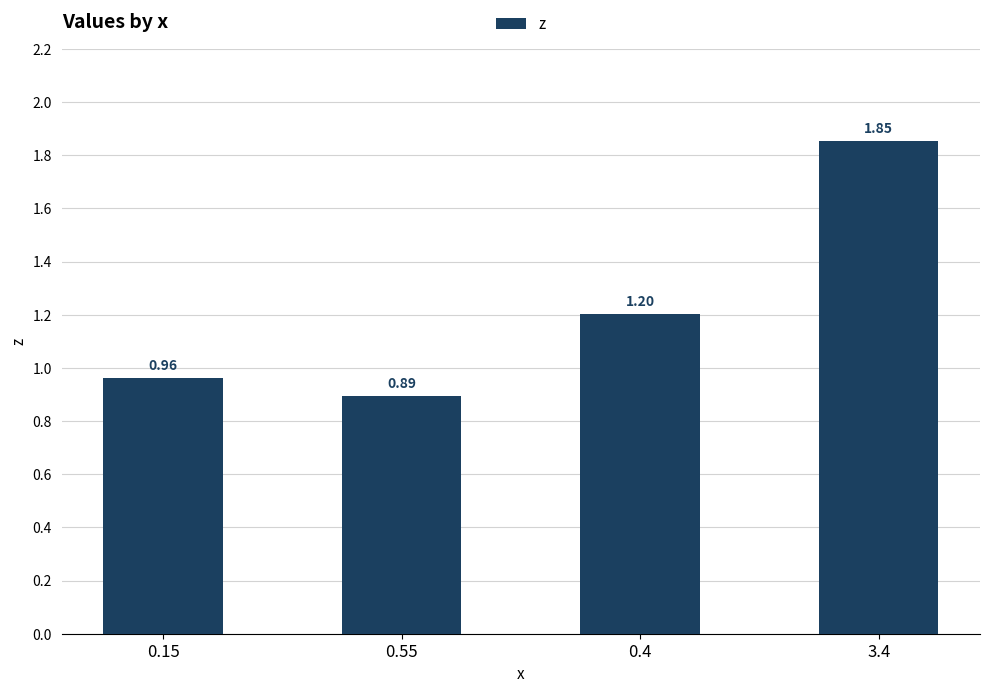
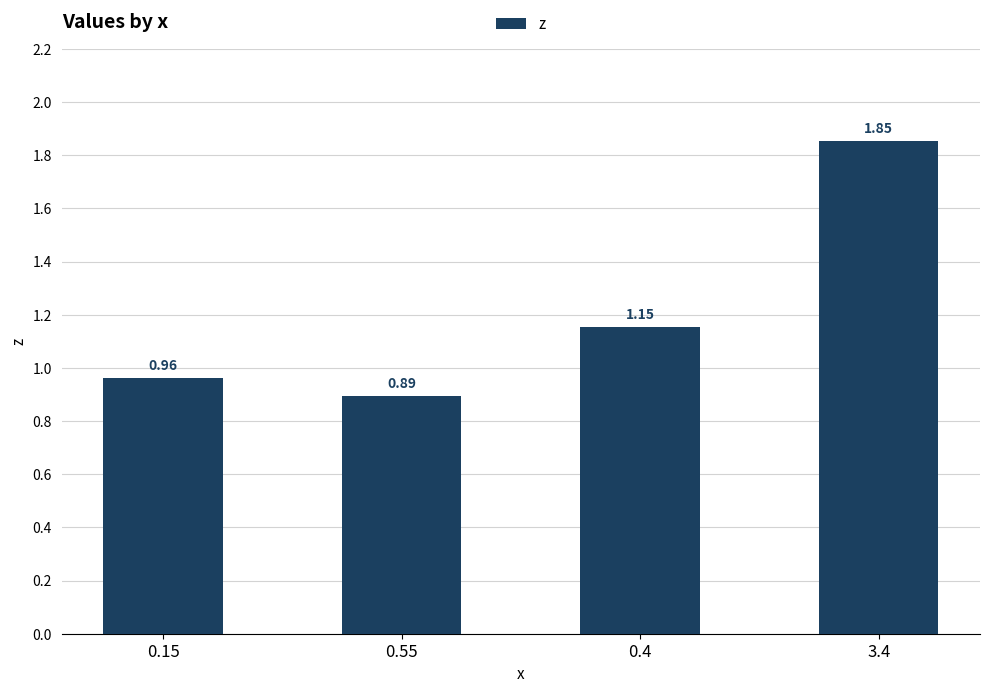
  {
    "0.15": 0.96,
    "0.55": 0.89,
-   "0.4": 1.20,
+   "0.4": 1.15,
    "3.4": 1.85
  }
